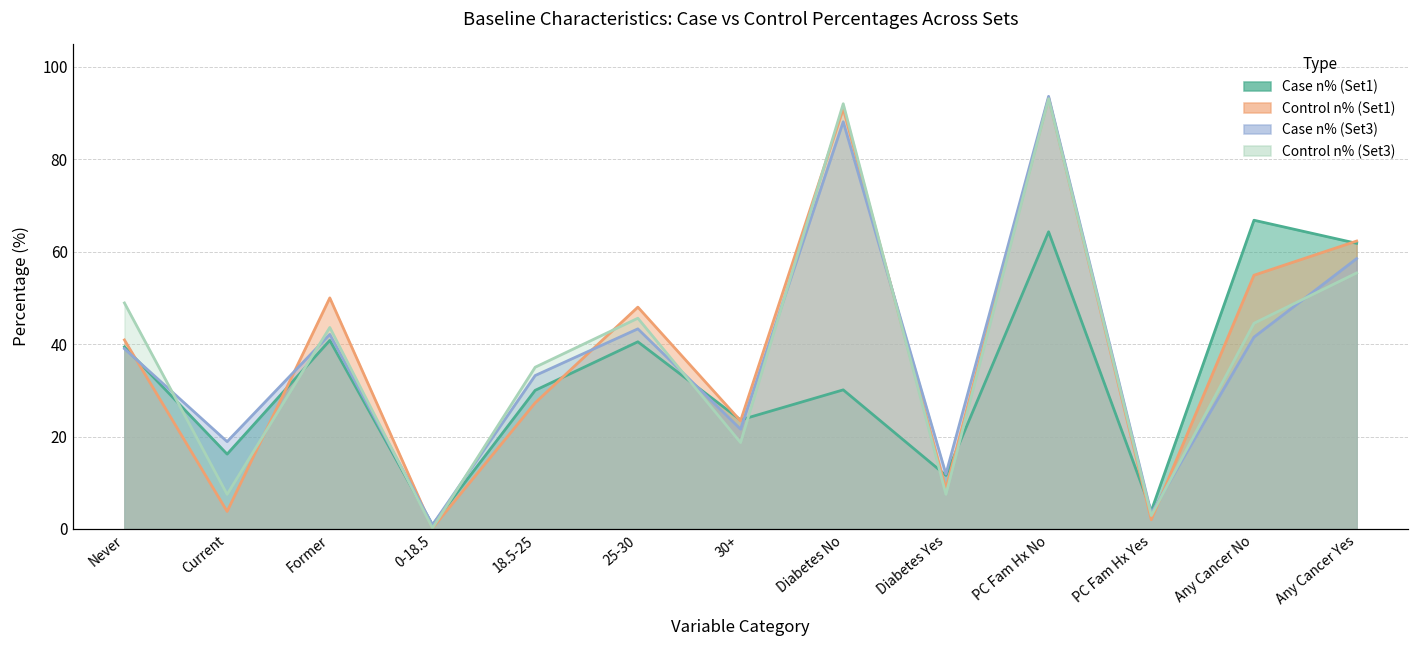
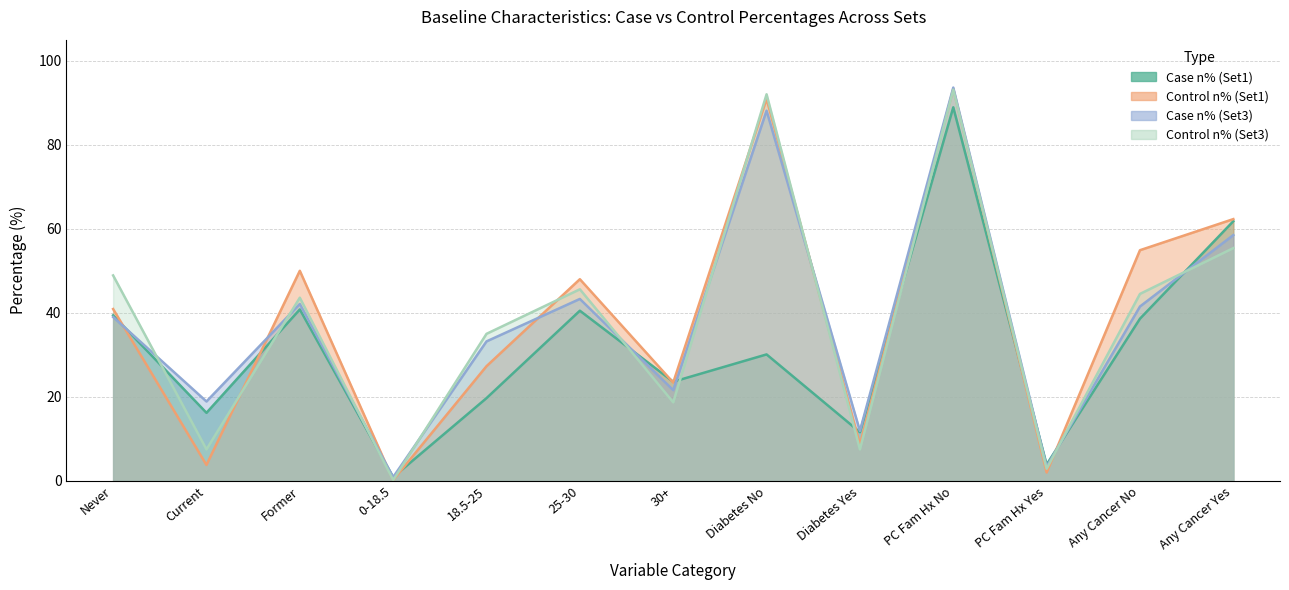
  {
    "Case n% (Set1)": {
      "Current": 16,
      "Former": 41,
-     "18.5-25": 30,
+     "18.5-25": 20,
      "25-30": 41,
      "Diabetes No": 30,
-     "PC Fam Hx No": 64,
-     "Any Cancer No": 67
+     "PC Fam Hx No": 89,
+     "Any Cancer No": 39
    },
    "Control n% (Set1)": {
      "Never": 41,
      "Current": 4,
      "Former": 50,
      "18.5-25": 27,
      "25-30": 48,
      "Diabetes No": 91,
      "Diabetes Yes": 9,
      "PC Fam Hx Yes": 2,
      "Any Cancer No": 55
    }
  }
